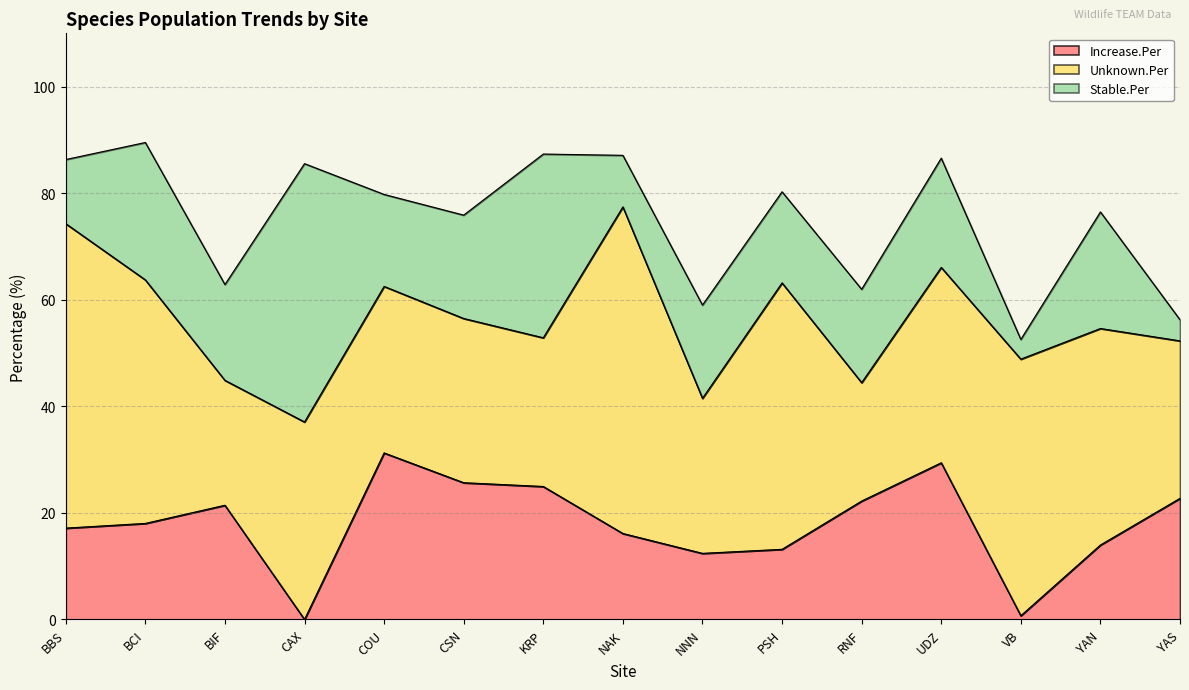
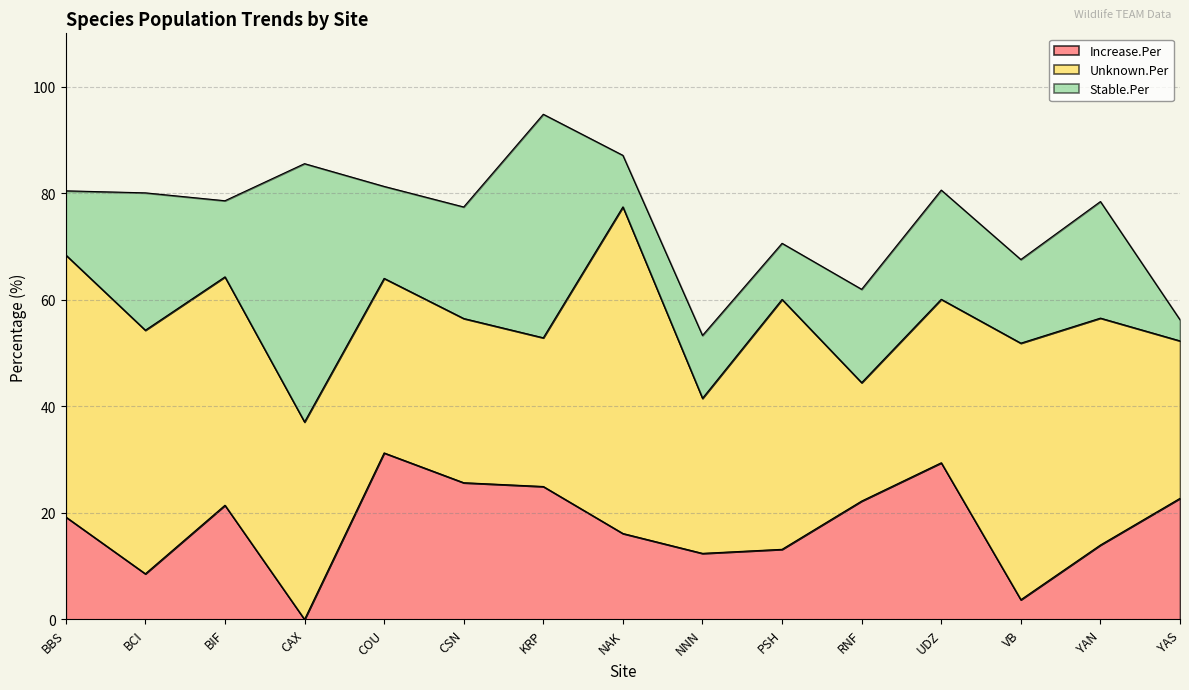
  {
    "Increase.Per": {
-     "BBS": 17,
-     "BCI": 18,
+     "BBS": 19,
+     "BCI": 9,
      "BIF": 21,
      "CAX": 0,
      "COU": 31,
      "CSN": 26,
      "KRP": 25,
      "NAK": 16,
      "NNN": 12,
      "PSH": 13,
      "RNF": 22,
      "UDZ": 29,
-     "VB": 1,
+     "VB": 4,
      "YAN": 14,
      "YAS": 23
    },
    "Unknown.Per": {
-     "BBS": 57,
+     "BBS": 49,
      "BCI": 46,
-     "BIF": 23,
+     "BIF": 43,
      "CAX": 37,
-     "COU": 31,
+     "COU": 33,
      "CSN": 31,
      "KRP": 28,
      "NAK": 61,
      "NNN": 29,
-     "PSH": 50,
+     "PSH": 47,
      "RNF": 22,
-     "UDZ": 37,
+     "UDZ": 31,
      "VB": 48,
-     "YAN": 41,
+     "YAN": 43,
      "YAS": 30
    },
    "Stable.Per": {
      "BBS": 12,
      "BCI": 26,
-     "BIF": 18,
+     "BIF": 14,
      "CAX": 48,
      "COU": 17,
-     "CSN": 19,
-     "KRP": 34,
+     "CSN": 21,
+     "KRP": 42,
      "NAK": 10,
-     "NNN": 18,
-     "PSH": 17,
+     "NNN": 12,
+     "PSH": 11,
      "RNF": 18,
      "UDZ": 21,
-     "VB": 4,
+     "VB": 16,
      "YAN": 22,
      "YAS": 4
    }
  }
